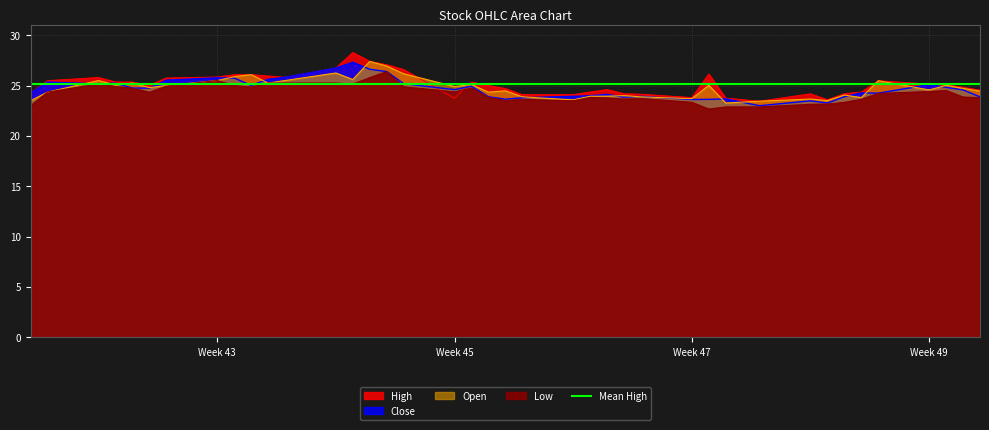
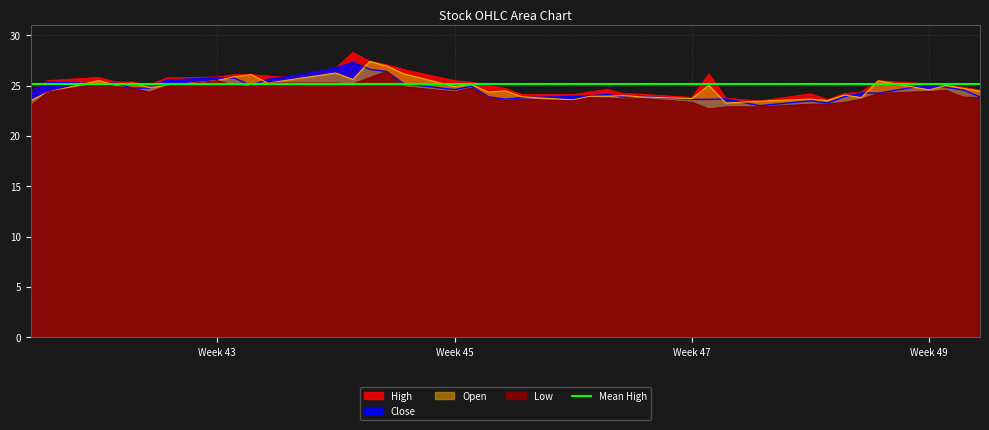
  {
    "High": {
-     "Week 45": 23.7
+     "Week 45": 25.5
    },
    "Open": {
      "Week 45": 24.9
    },
    "Low": {
      "Week 47": 23.3
    }
  }
